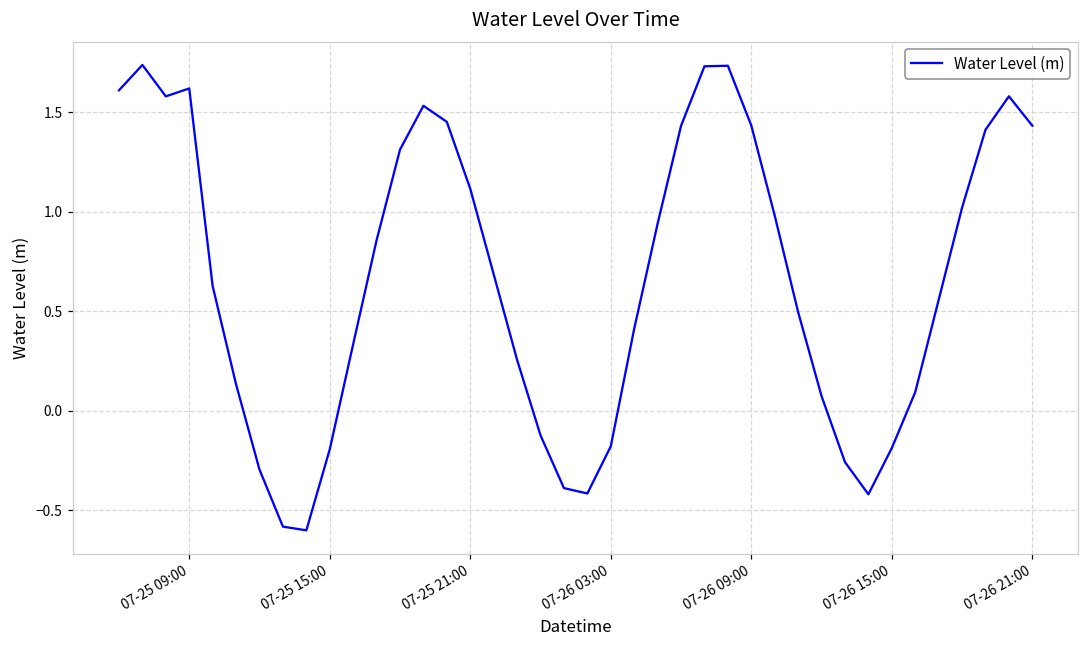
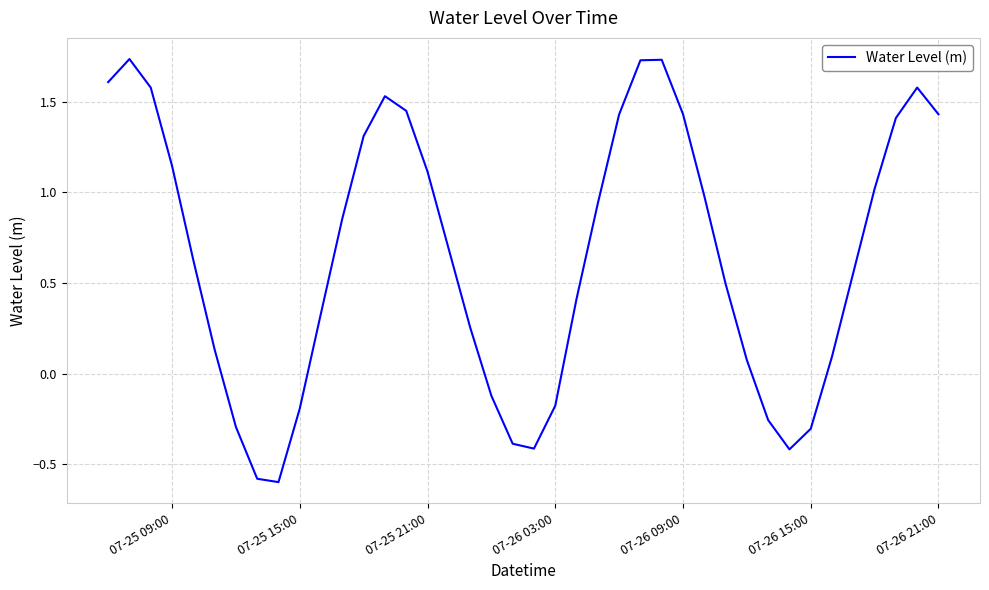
  {
-   "07-25 09:00": 1.62,
+   "07-25 09:00": 1.15,
    "07-25 15:00": -0.19,
    "07-25 21:00": 1.12,
    "07-26 03:00": -0.18,
    "07-26 09:00": 1.43,
-   "07-26 15:00": -0.19,
+   "07-26 15:00": -0.30,
    "07-26 21:00": 1.43
  }
